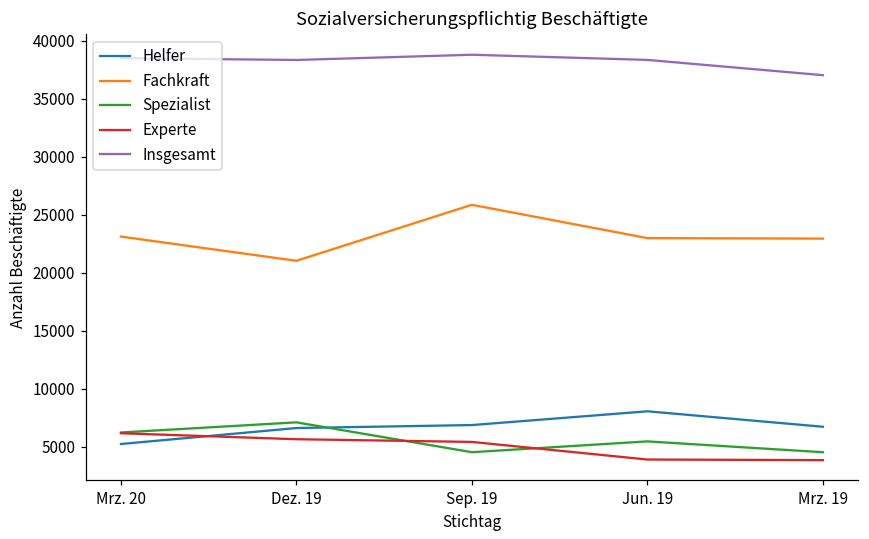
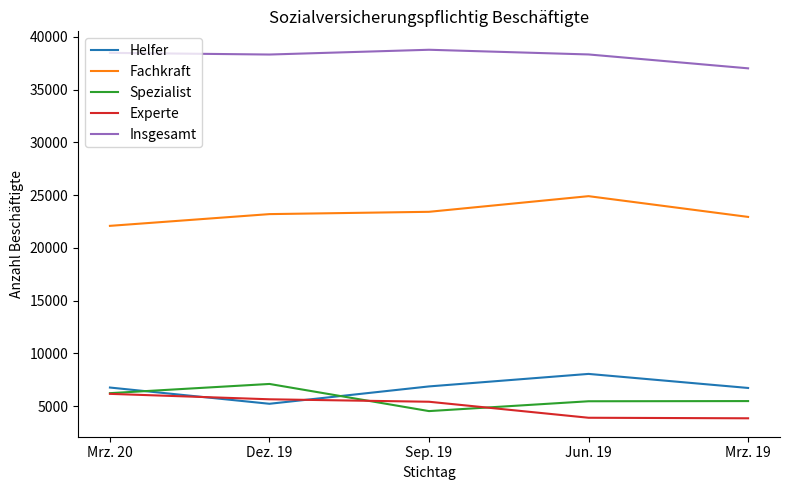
  {
    "Helfer": {
-     "Mrz. 20": 5200,
-     "Dez. 19": 6600,
+     "Mrz. 20": 6800,
+     "Dez. 19": 5200,
      "Sep. 19": 6900,
      "Jun. 19": 8100,
      "Mrz. 19": 6700
    },
    "Fachkraft": {
-     "Mrz. 20": 23100,
-     "Dez. 19": 21000,
-     "Sep. 19": 25800,
-     "Jun. 19": 23000,
+     "Mrz. 20": 22100,
+     "Dez. 19": 23200,
+     "Sep. 19": 23400,
+     "Jun. 19": 24900,
      "Mrz. 19": 22900
    },
    "Spezialist": {
      "Dez. 19": 7100,
      "Sep. 19": 4500,
      "Jun. 19": 5500,
-     "Mrz. 19": 4500
+     "Mrz. 19": 5500
    },
    "Experte": {
      "Dez. 19": 5700,
      "Sep. 19": 5400,
      "Jun. 19": 3900,
      "Mrz. 19": 3900
    },
    "Insgesamt": {
      "Dez. 19": 38300,
      "Sep. 19": 38800,
      "Jun. 19": 38300,
      "Mrz. 19": 37000
    }
  }
